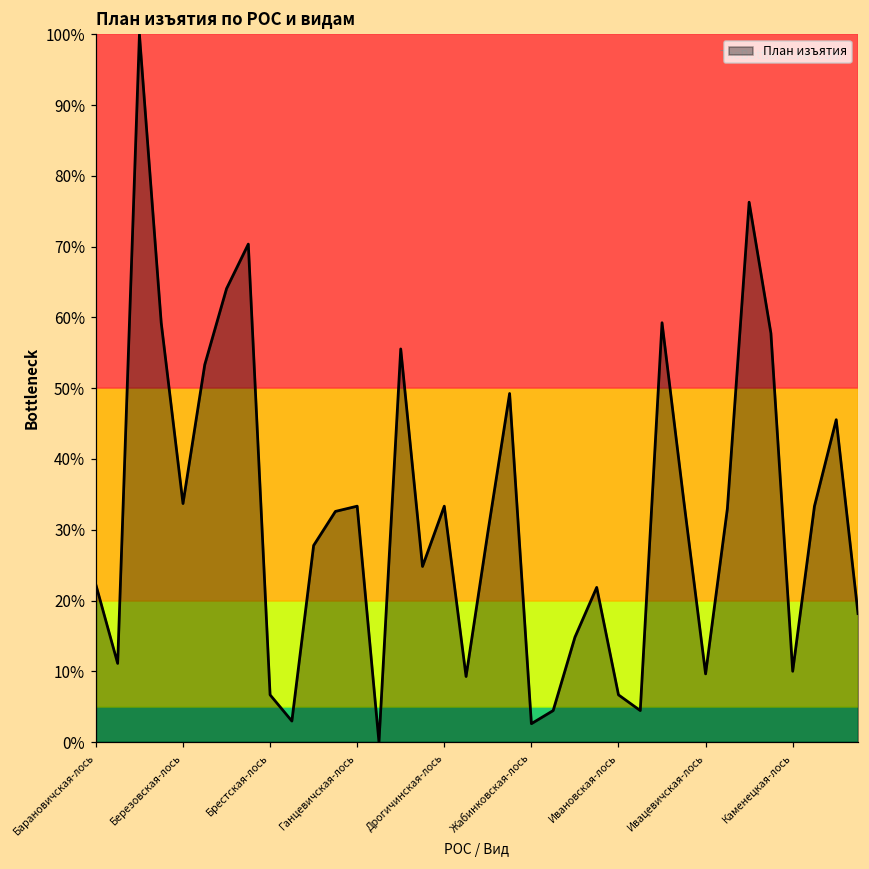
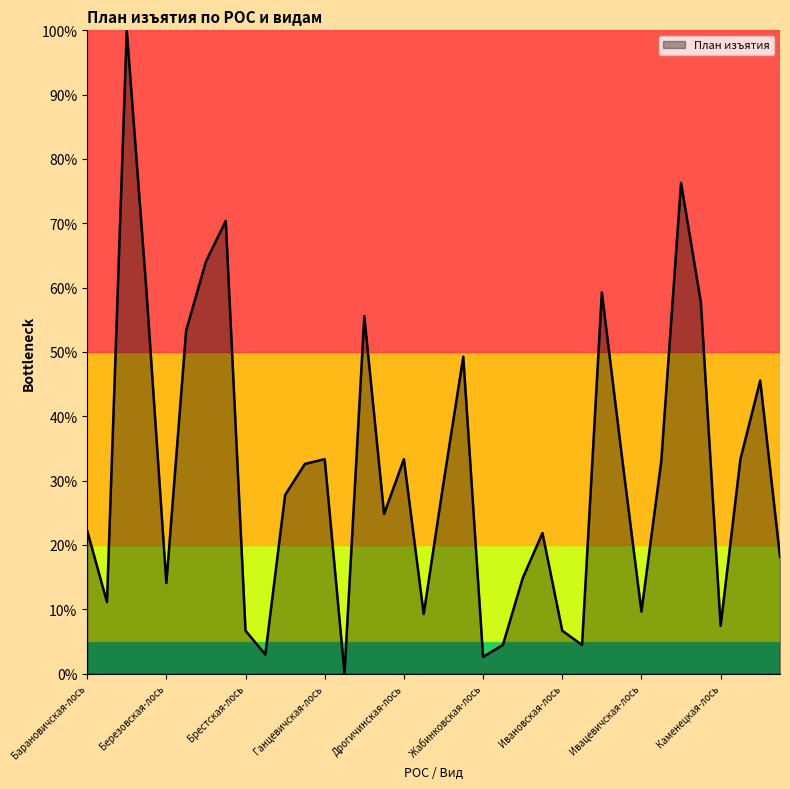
  {
    "Барановичская-лось": "22%",
-   "Березовская-лось": "34%",
+   "Березовская-лось": "14%",
    "Брестская-лось": "7%",
    "Ганцевичская-лось": "33%",
    "Дрогичинская-лось": "33%",
    "Жабинковская-лось": "3%",
    "Ивановская-лось": "7%",
    "Ивацевичская-лось": "10%",
-   "Каменецкая-лось": "10%"
+   "Каменецкая-лось": "7%"
  }
